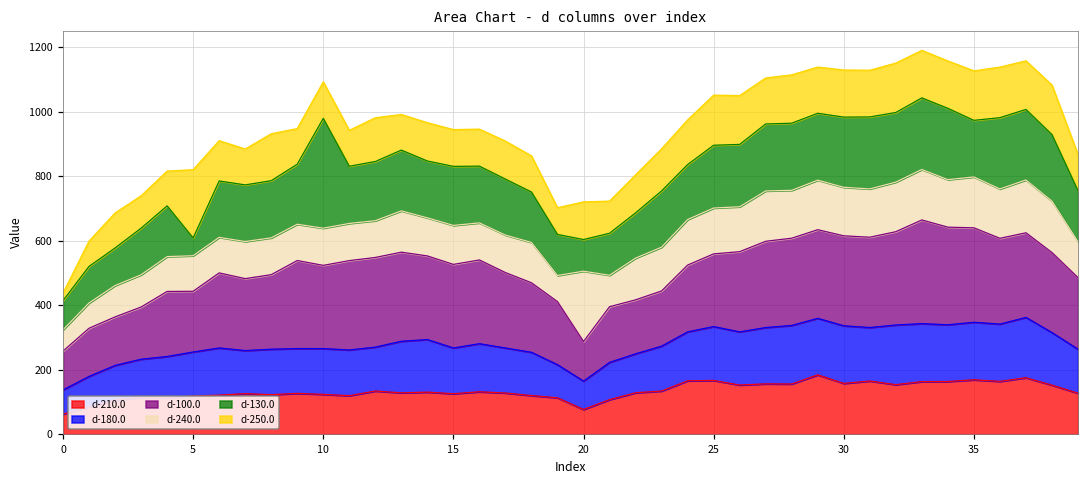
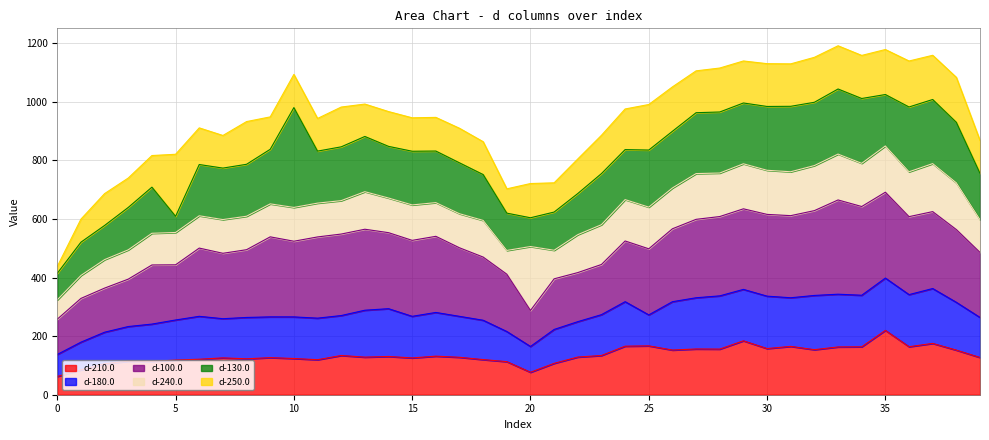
  {
    "d-210.0": {
      "0": 60,
      "5": 120,
      "10": 120,
      "15": 130,
      "20": 80,
      "25": 170,
      "30": 160,
-     "35": 170
+     "35": 220
    },
    "d-180.0": {
      "0": 80,
      "5": 140,
      "10": 140,
      "15": 140,
      "20": 90,
-     "25": 170,
+     "25": 110,
      "30": 180,
      "35": 180
    },
    "d-100.0": {
      "0": 120,
      "5": 190,
      "10": 260,
      "15": 260,
      "20": 120,
      "25": 230,
      "30": 280,
      "35": 290
    },
    "d-240.0": {
      "0": 70,
      "5": 110,
      "10": 120,
      "15": 120,
      "20": 220,
      "25": 140,
      "30": 150,
      "35": 160
    },
    "d-130.0": {
      "0": 90,
      "5": 60,
      "10": 340,
      "15": 180,
      "20": 100,
      "25": 190,
      "30": 220,
      "35": 180
    },
    "d-250.0": {
      "0": 20,
      "5": 210,
      "10": 110,
      "15": 110,
      "20": 120,
      "25": 160,
      "30": 150,
      "35": 150
    }
  }
